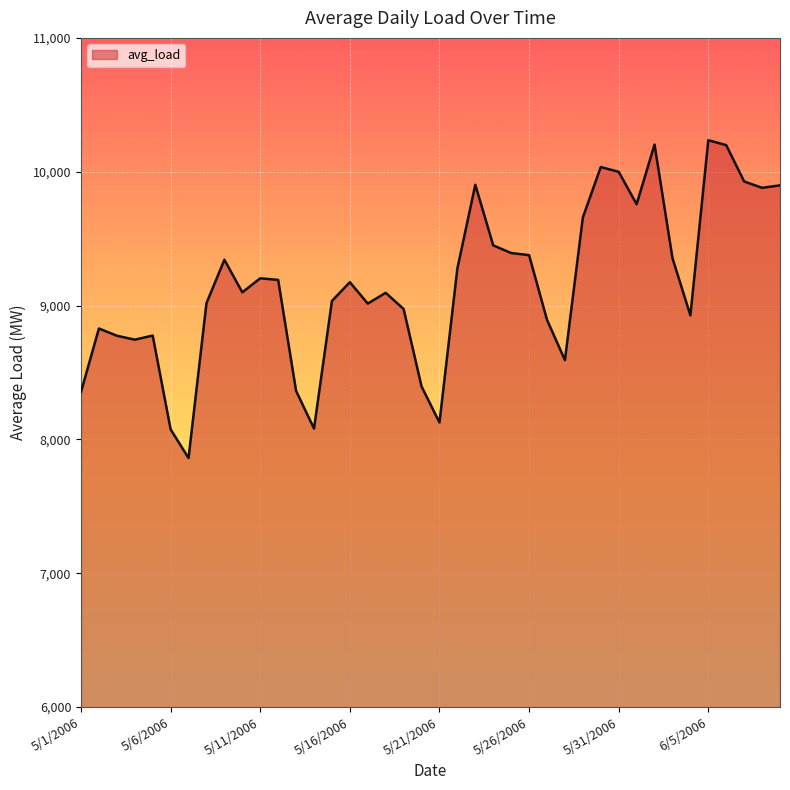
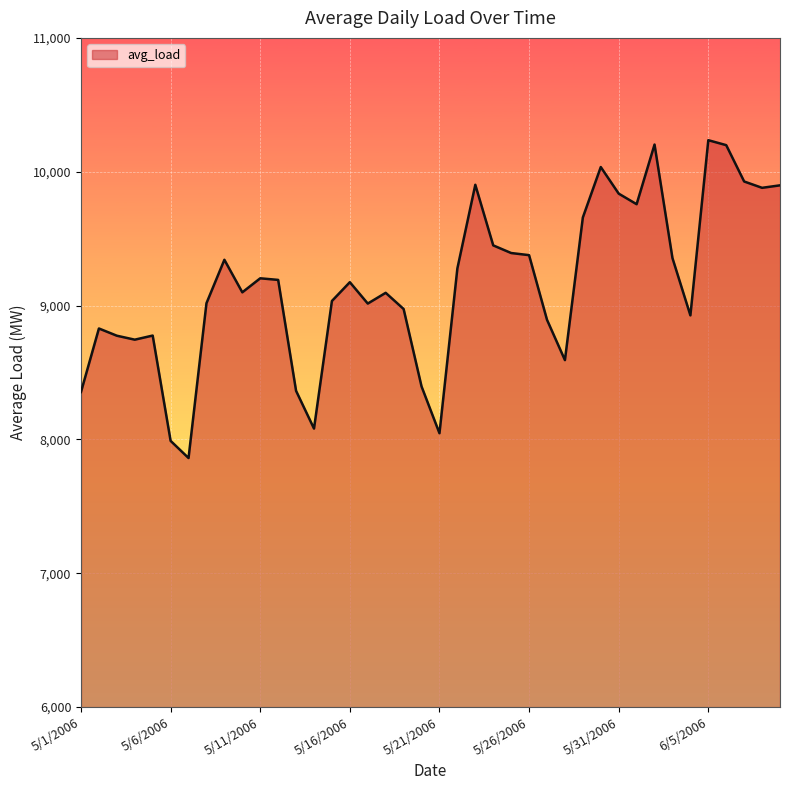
  {
    "5/1/2006": "8,350",
-   "5/6/2006": "8,080",
+   "5/6/2006": "7,990",
    "5/11/2006": "9,200",
    "5/16/2006": "9,170",
-   "5/21/2006": "8,130",
+   "5/21/2006": "8,050",
    "5/26/2006": "9,380",
-   "5/31/2006": "10,000",
+   "5/31/2006": "9,840",
    "6/5/2006": "10,240"
  }
